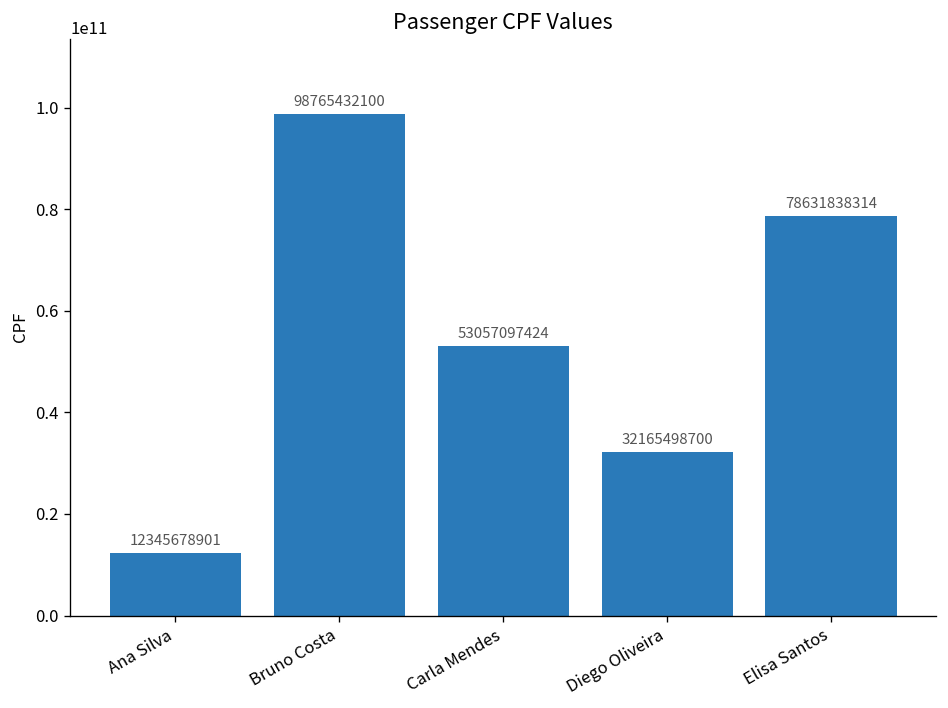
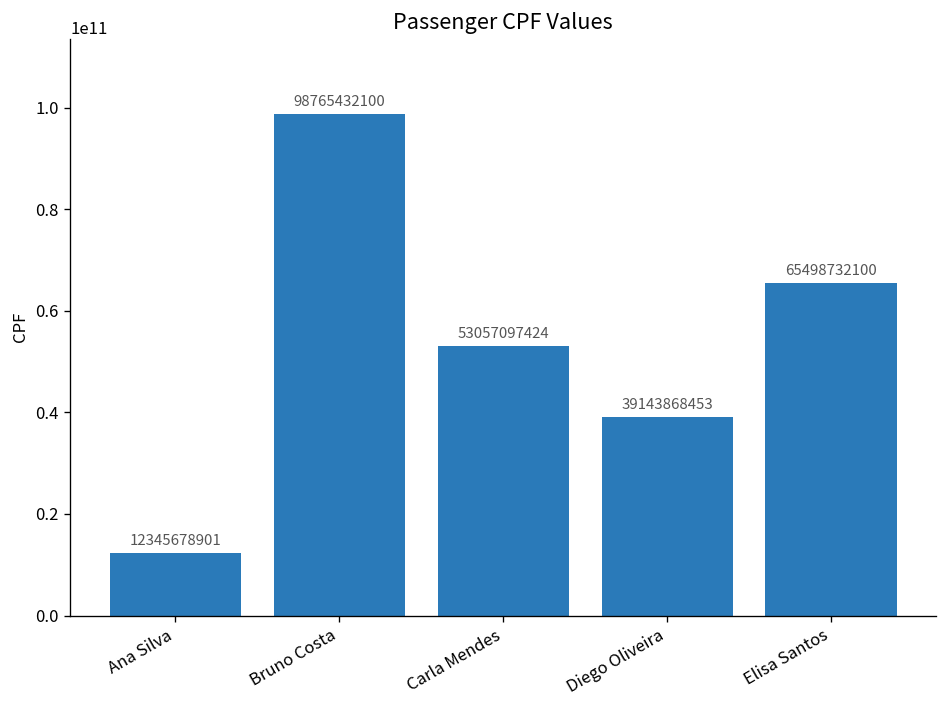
  {
    "Ana Silva": 12345678901,
    "Bruno Costa": 98765432100,
    "Carla Mendes": 53057097424,
-   "Diego Oliveira": 32165498700,
-   "Elisa Santos": 78631838314
+   "Diego Oliveira": 39143868453,
+   "Elisa Santos": 65498732100
  }
